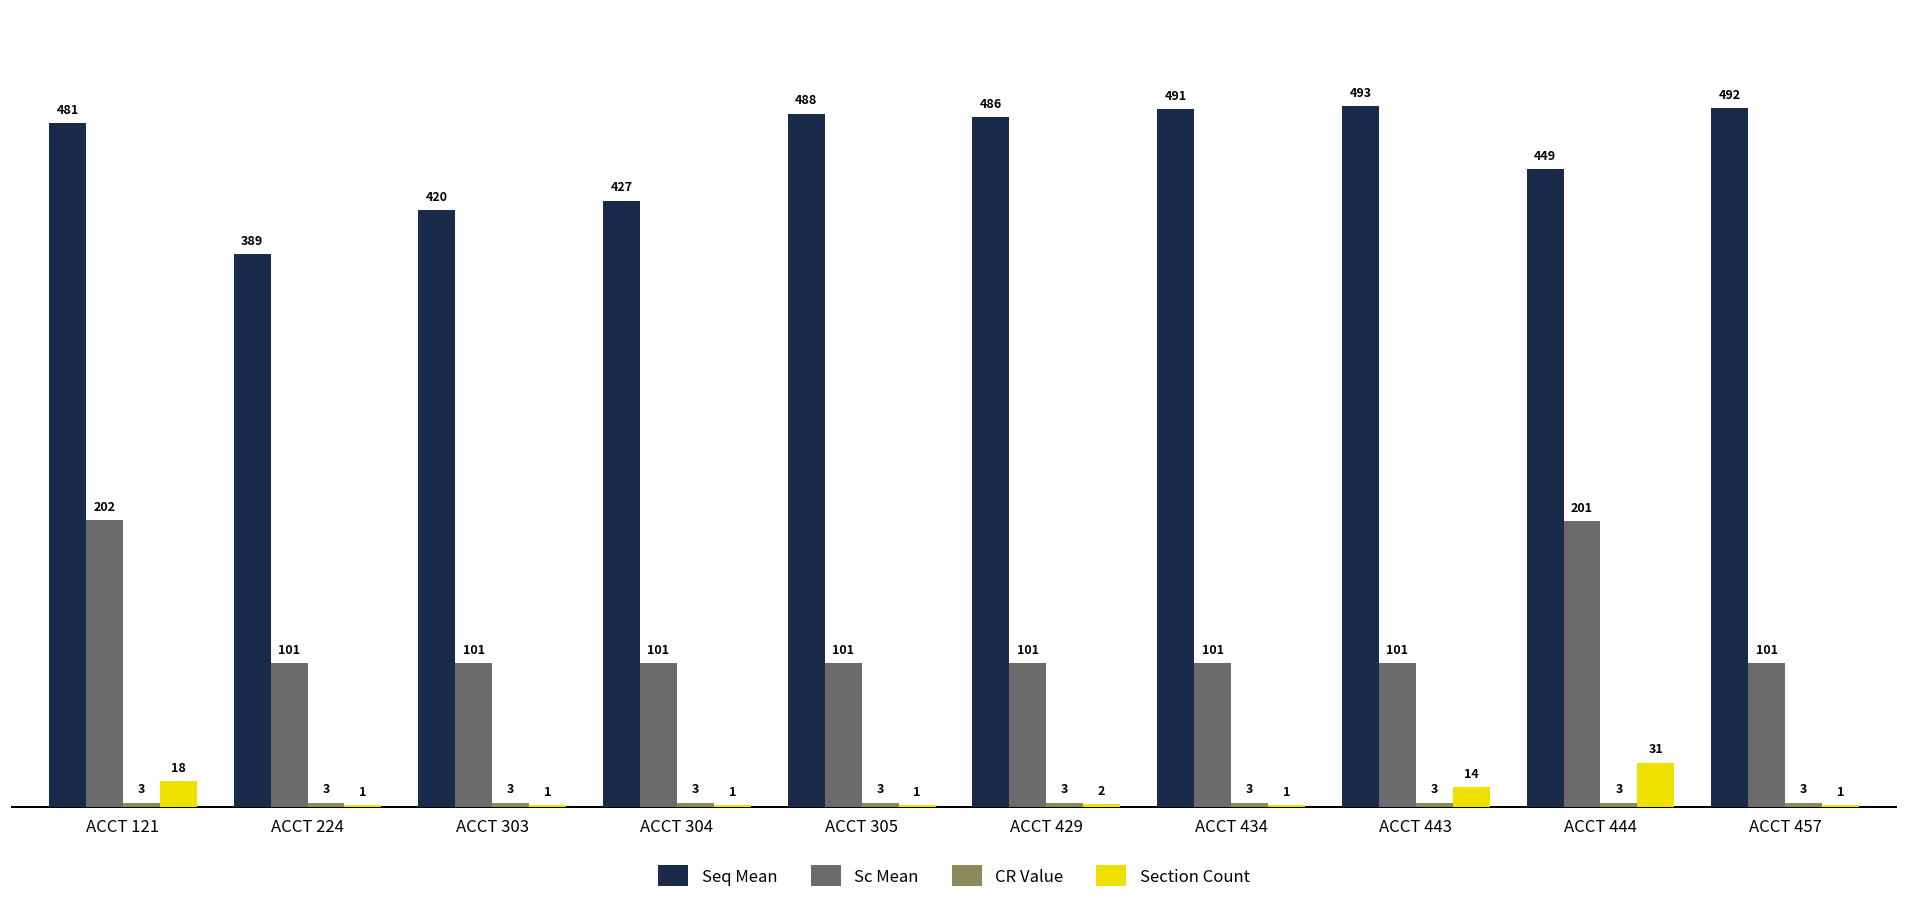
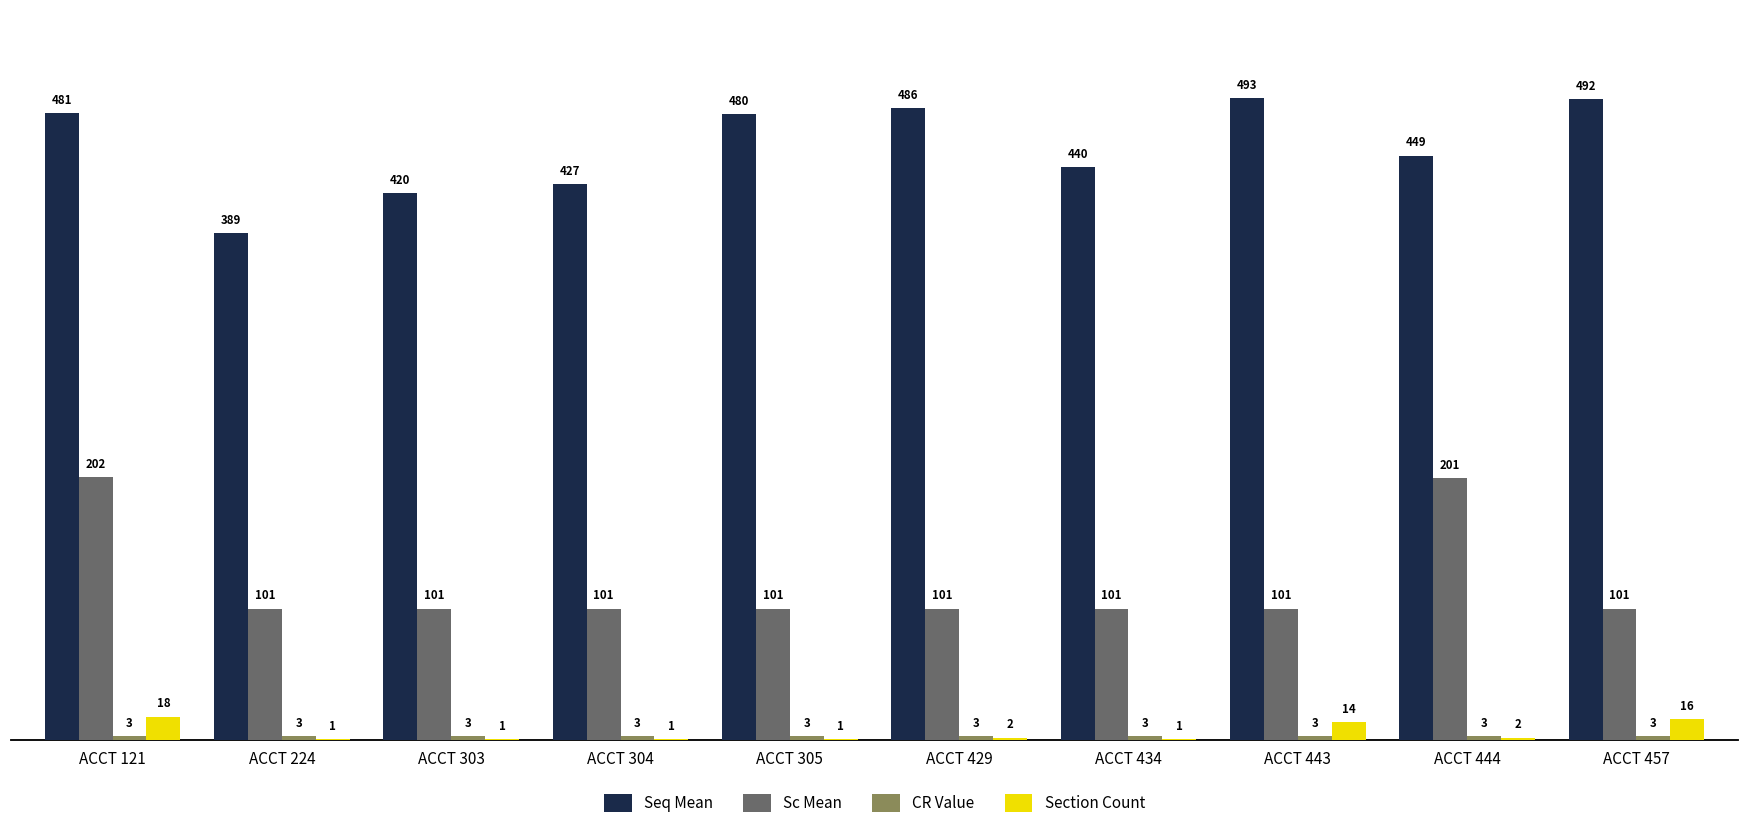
  {
    "Seq Mean": {
      "ACCT 121": 481,
      "ACCT 224": 389,
      "ACCT 303": 420,
      "ACCT 304": 427,
-     "ACCT 305": 488,
+     "ACCT 305": 480,
      "ACCT 429": 486,
-     "ACCT 434": 491,
+     "ACCT 434": 440,
      "ACCT 443": 493,
      "ACCT 444": 449,
      "ACCT 457": 492
    },
    "Section Count": {
      "ACCT 121": 18,
      "ACCT 224": 1,
      "ACCT 303": 1,
      "ACCT 304": 1,
      "ACCT 305": 1,
      "ACCT 429": 2,
      "ACCT 434": 1,
      "ACCT 443": 14,
-     "ACCT 444": 31,
-     "ACCT 457": 1
+     "ACCT 444": 2,
+     "ACCT 457": 16
    }
  }
